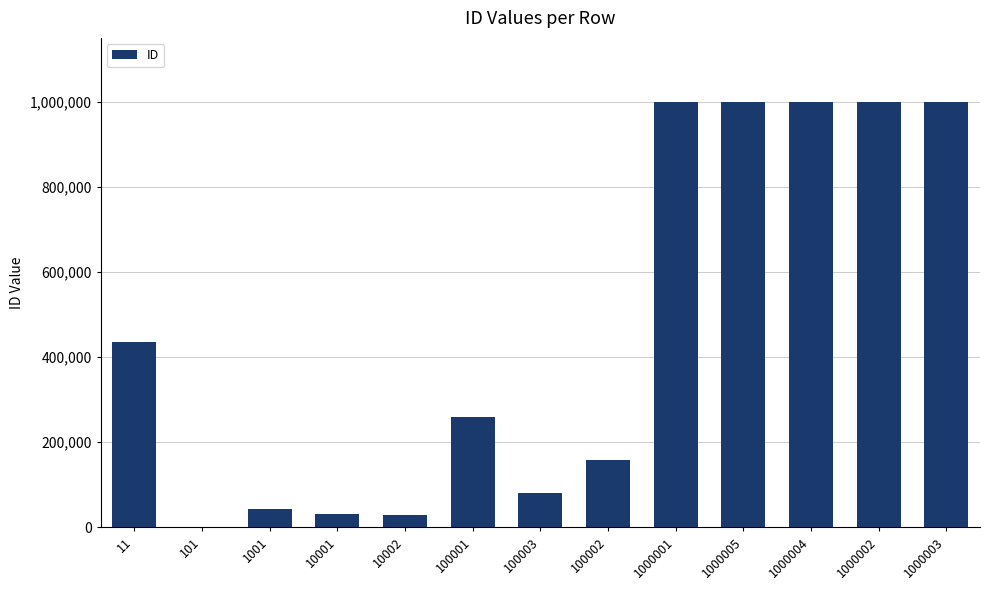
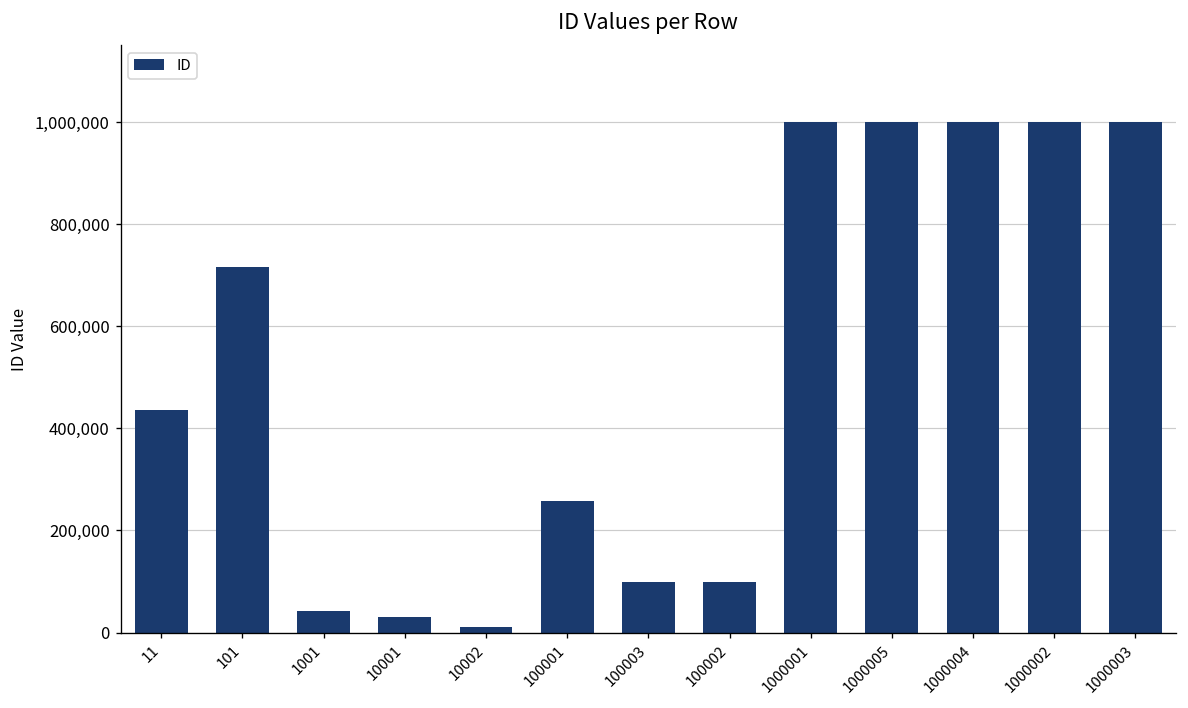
  {
    "11": "440,000",
-   "101": "0",
+   "101": "720,000",
    "1001": "40,000",
    "10001": "30,000",
-   "10002": "30,000",
+   "10002": "10,000",
    "100001": "260,000",
-   "100003": "80,000",
-   "100002": "160,000",
+   "100003": "100,000",
+   "100002": "100,000",
    "1000001": "1,000,000",
    "1000005": "1,000,000",
    "1000004": "1,000,000",
    "1000002": "1,000,000",
    "1000003": "1,000,000"
  }
